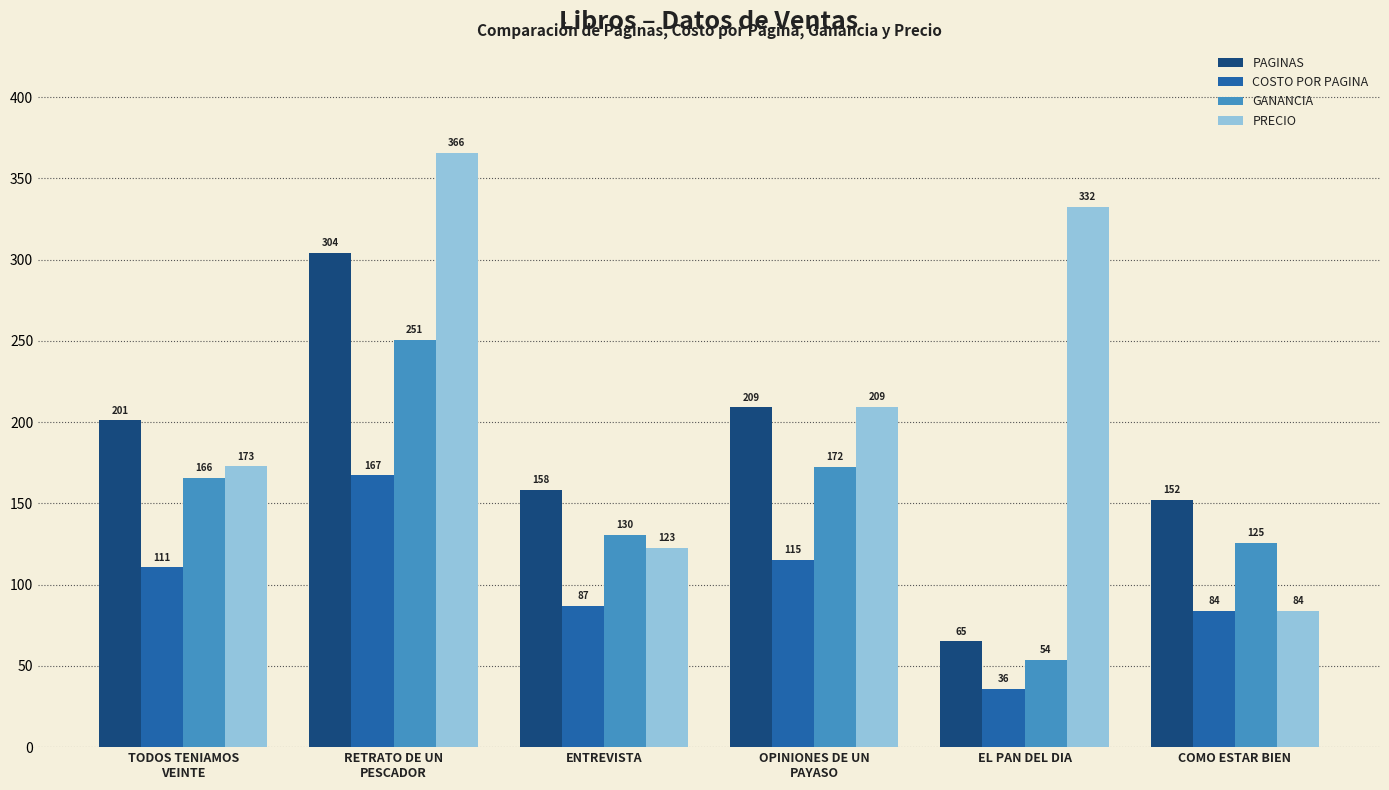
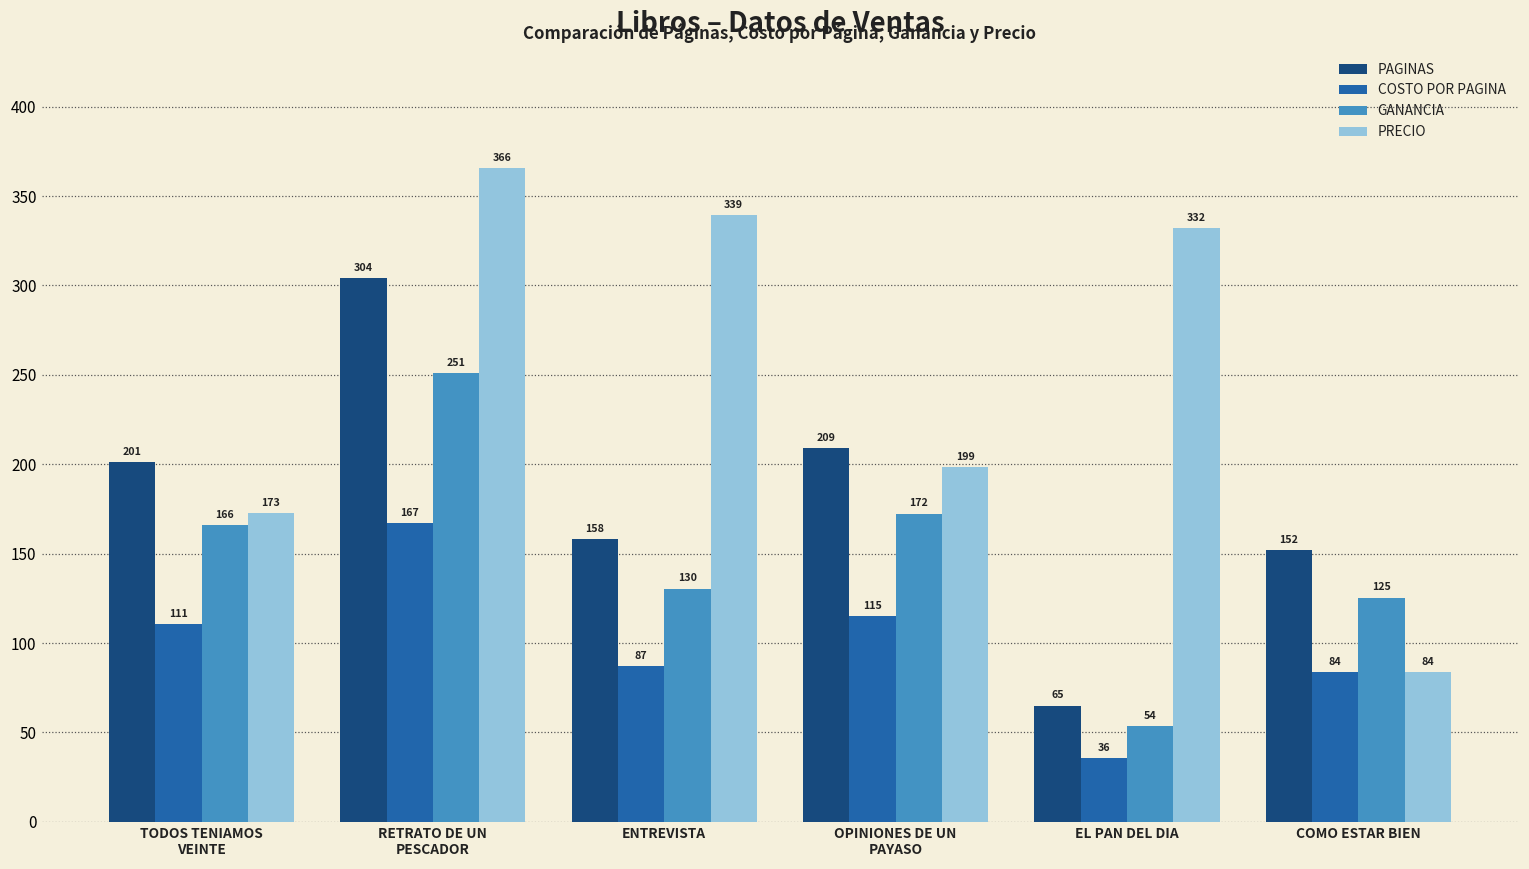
  {
    "GANANCIA": {
      "TODOS TENIAMOS VEINTE": 166,
      "RETRATO DE UN PESCADOR": 251,
      "ENTREVISTA": 130,
      "OPINIONES DE UN PAYASO": 172,
      "EL PAN DEL DIA": 54,
      "COMO ESTAR BIEN": 125
    },
    "PRECIO": {
      "TODOS TENIAMOS VEINTE": 173,
      "RETRATO DE UN PESCADOR": 366,
-     "ENTREVISTA": 123,
-     "OPINIONES DE UN PAYASO": 209,
+     "ENTREVISTA": 339,
+     "OPINIONES DE UN PAYASO": 199,
      "EL PAN DEL DIA": 332,
      "COMO ESTAR BIEN": 84
    }
  }
